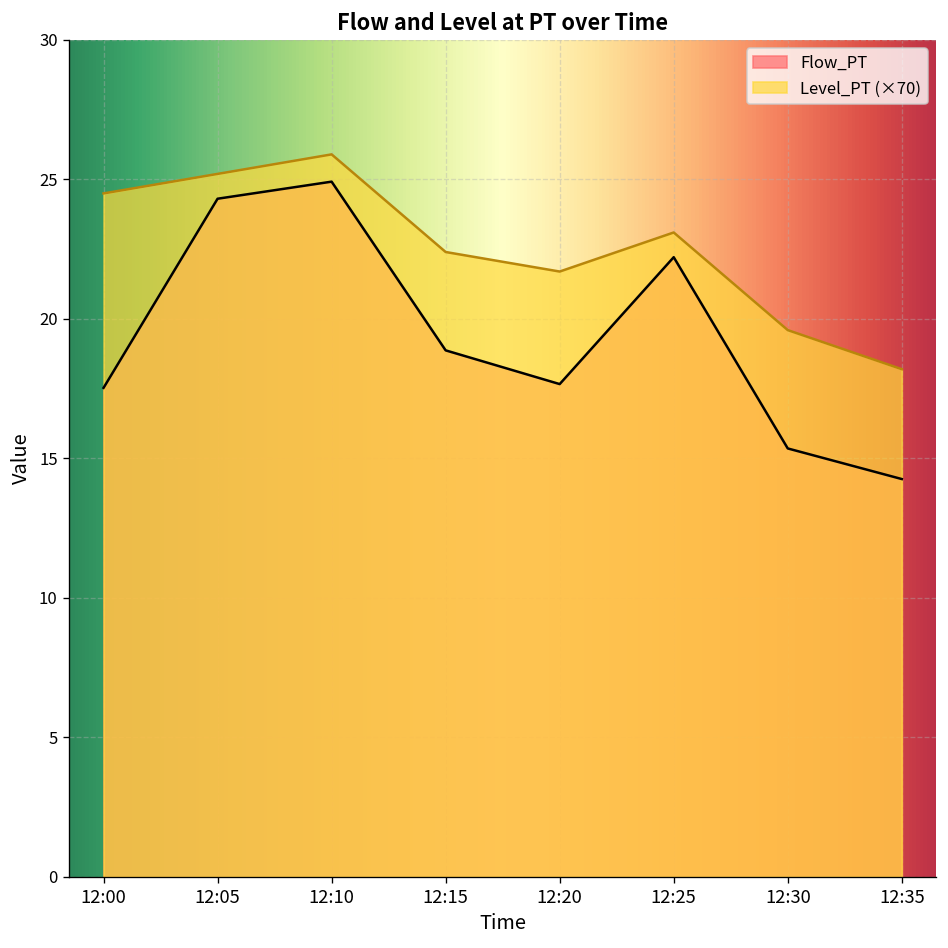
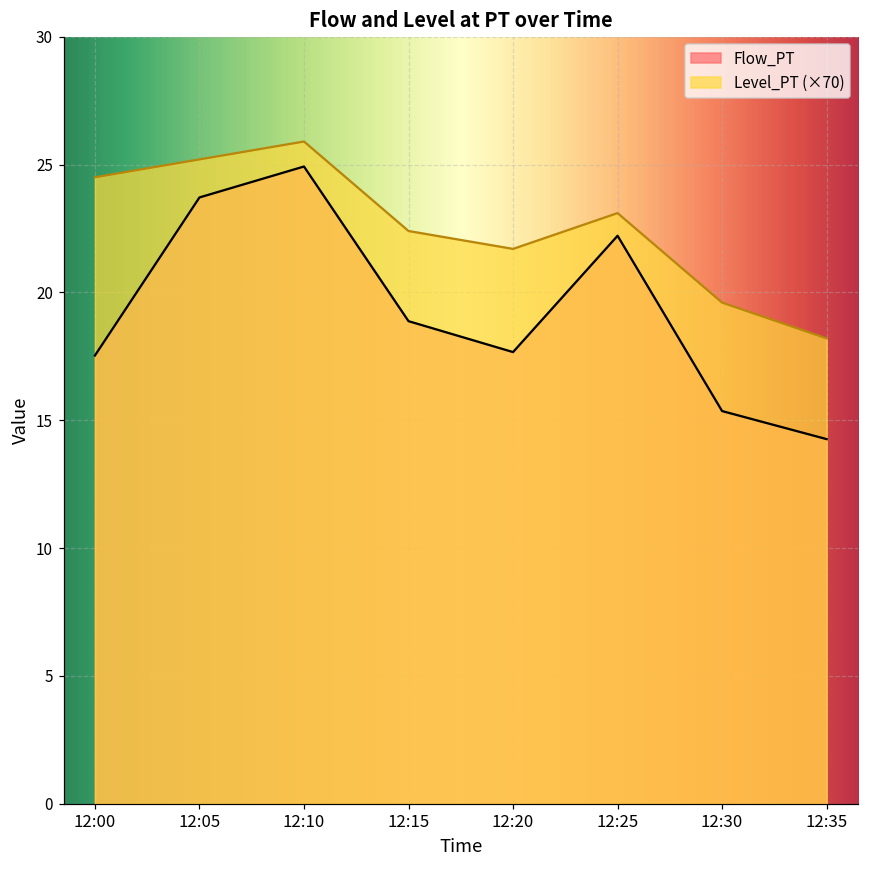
  {
    "Flow_PT": {
      "12:00": 17.5,
-     "12:05": 24.3,
+     "12:05": 23.7,
      "12:10": 24.9,
      "12:15": 18.9,
      "12:20": 17.7,
      "12:25": 22.2,
      "12:30": 15.4,
      "12:35": 14.3
    },
    "Level_PT (×70)": {
      "12:00": 24.5,
      "12:05": 25.2,
      "12:10": 25.9,
      "12:15": 22.4,
      "12:20": 21.7,
      "12:25": 23.1,
      "12:30": 19.6,
      "12:35": 18.2
    }
  }
